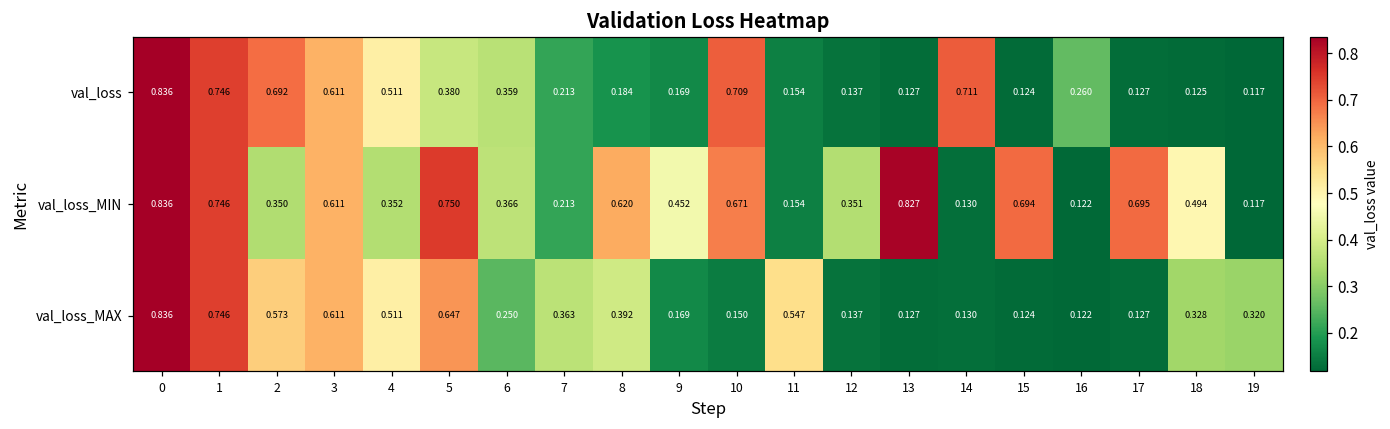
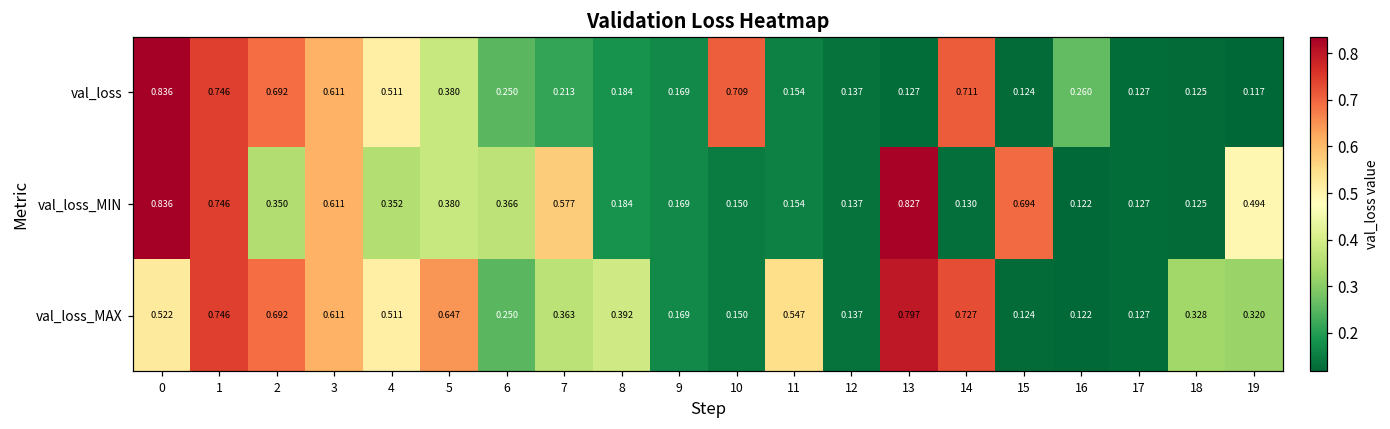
  {
    "val_loss": {
      "0": 0.836,
      "1": 0.746,
      "2": 0.692,
      "3": 0.611,
      "4": 0.511,
      "5": 0.380,
-     "6": 0.359,
+     "6": 0.250,
      "7": 0.213,
      "8": 0.184,
      "9": 0.169,
      "10": 0.709,
      "11": 0.154,
      "12": 0.137,
      "13": 0.127,
      "14": 0.711,
      "15": 0.124,
      "16": 0.260,
      "17": 0.127,
      "18": 0.125,
      "19": 0.117
    },
    "val_loss_MIN": {
      "0": 0.836,
      "1": 0.746,
      "2": 0.350,
      "3": 0.611,
      "4": 0.352,
-     "5": 0.750,
+     "5": 0.380,
      "6": 0.366,
-     "7": 0.213,
-     "8": 0.620,
-     "9": 0.452,
-     "10": 0.671,
+     "7": 0.577,
+     "8": 0.184,
+     "9": 0.169,
+     "10": 0.150,
      "11": 0.154,
-     "12": 0.351,
+     "12": 0.137,
      "13": 0.827,
      "14": 0.130,
      "15": 0.694,
      "16": 0.122,
-     "17": 0.695,
-     "18": 0.494,
-     "19": 0.117
+     "17": 0.127,
+     "18": 0.125,
+     "19": 0.494
    },
    "val_loss_MAX": {
-     "0": 0.836,
+     "0": 0.522,
      "1": 0.746,
-     "2": 0.573,
+     "2": 0.692,
      "3": 0.611,
      "4": 0.511,
      "5": 0.647,
      "6": 0.250,
      "7": 0.363,
      "8": 0.392,
      "9": 0.169,
      "10": 0.150,
      "11": 0.547,
      "12": 0.137,
-     "13": 0.127,
-     "14": 0.130,
+     "13": 0.797,
+     "14": 0.727,
      "15": 0.124,
      "16": 0.122,
      "17": 0.127,
      "18": 0.328,
      "19": 0.320
    }
  }
